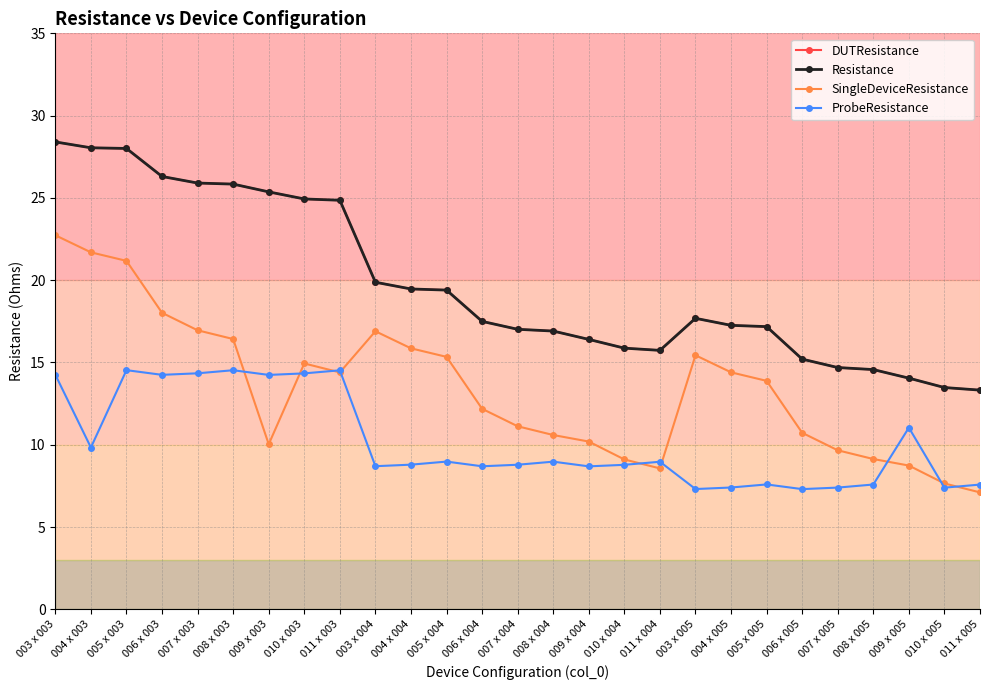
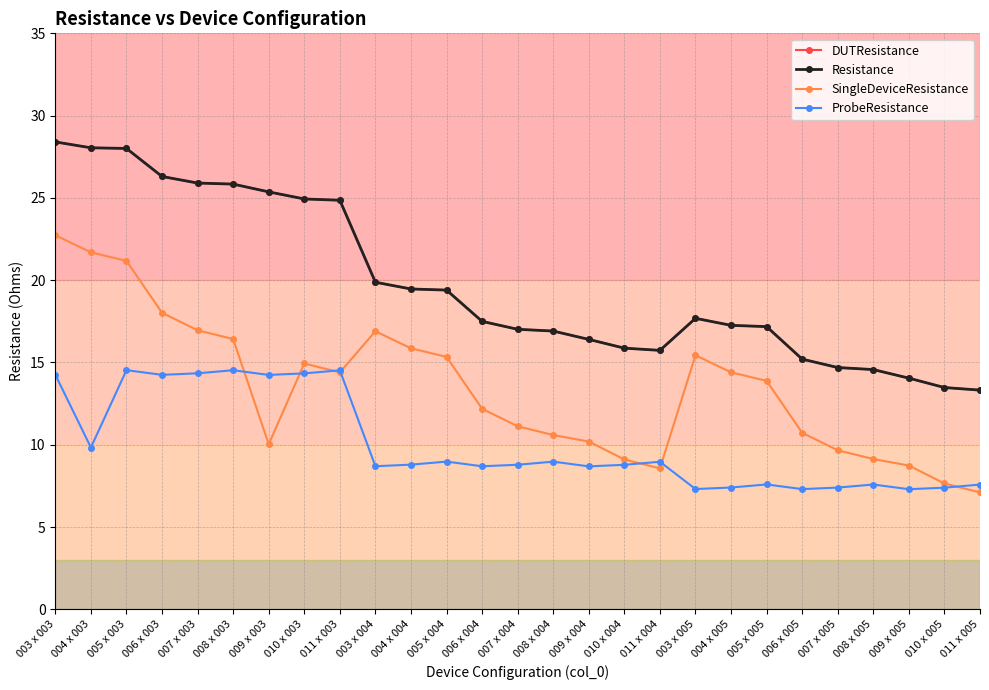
  {
    "Resistance": {
      "003 x 003": 28.4,
      "004 x 003": 28.0,
      "005 x 003": 28.0,
      "006 x 003": 26.3,
      "007 x 003": 25.9,
      "008 x 003": 25.8,
      "009 x 003": 25.4,
      "010 x 003": 24.9,
      "011 x 003": 24.9,
      "003 x 004": 19.9,
      "004 x 004": 19.5,
      "005 x 004": 19.4,
      "006 x 004": 17.5,
      "007 x 004": 17.0,
      "008 x 004": 16.9,
      "009 x 004": 16.4,
      "010 x 004": 15.9,
      "011 x 004": 15.7,
      "003 x 005": 17.7,
      "004 x 005": 17.3,
      "005 x 005": 17.2,
      "006 x 005": 15.2,
      "007 x 005": 14.7,
      "008 x 005": 14.6,
      "009 x 005": 14.0,
      "010 x 005": 13.5,
      "011 x 005": 13.3
    },
    "SingleDeviceResistance": {
      "003 x 003": 22.7,
      "004 x 003": 21.7,
      "005 x 003": 21.2,
      "006 x 003": 18.0,
      "007 x 003": 17.0,
      "008 x 003": 16.4,
      "009 x 003": 10.0,
      "010 x 003": 14.9,
      "003 x 004": 16.9,
      "004 x 004": 15.9,
      "005 x 004": 15.3,
      "006 x 004": 12.2,
      "007 x 004": 11.1,
      "008 x 004": 10.6,
      "009 x 004": 10.2,
      "010 x 004": 9.1,
      "011 x 004": 8.6,
      "003 x 005": 15.4,
      "004 x 005": 14.4,
      "005 x 005": 13.9,
      "006 x 005": 10.7,
      "007 x 005": 9.7,
      "008 x 005": 9.1,
      "009 x 005": 8.7,
      "010 x 005": 7.6,
      "011 x 005": 7.1
    },
    "ProbeResistance": {
      "003 x 003": 14.3,
      "004 x 003": 9.8,
      "005 x 003": 14.5,
      "006 x 003": 14.2,
      "007 x 003": 14.3,
      "008 x 003": 14.5,
      "009 x 003": 14.2,
      "010 x 003": 14.3,
      "003 x 004": 8.7,
      "004 x 004": 8.8,
      "005 x 004": 9.0,
      "006 x 004": 8.7,
      "007 x 004": 8.8,
      "008 x 004": 9.0,
      "009 x 004": 8.7,
      "010 x 004": 8.8,
      "011 x 004": 9.0,
      "003 x 005": 7.3,
      "004 x 005": 7.4,
      "005 x 005": 7.6,
      "006 x 005": 7.3,
      "007 x 005": 7.4,
      "008 x 005": 7.6,
-     "009 x 005": 11.0,
+     "009 x 005": 7.3,
      "010 x 005": 7.4,
      "011 x 005": 7.6
    }
  }
